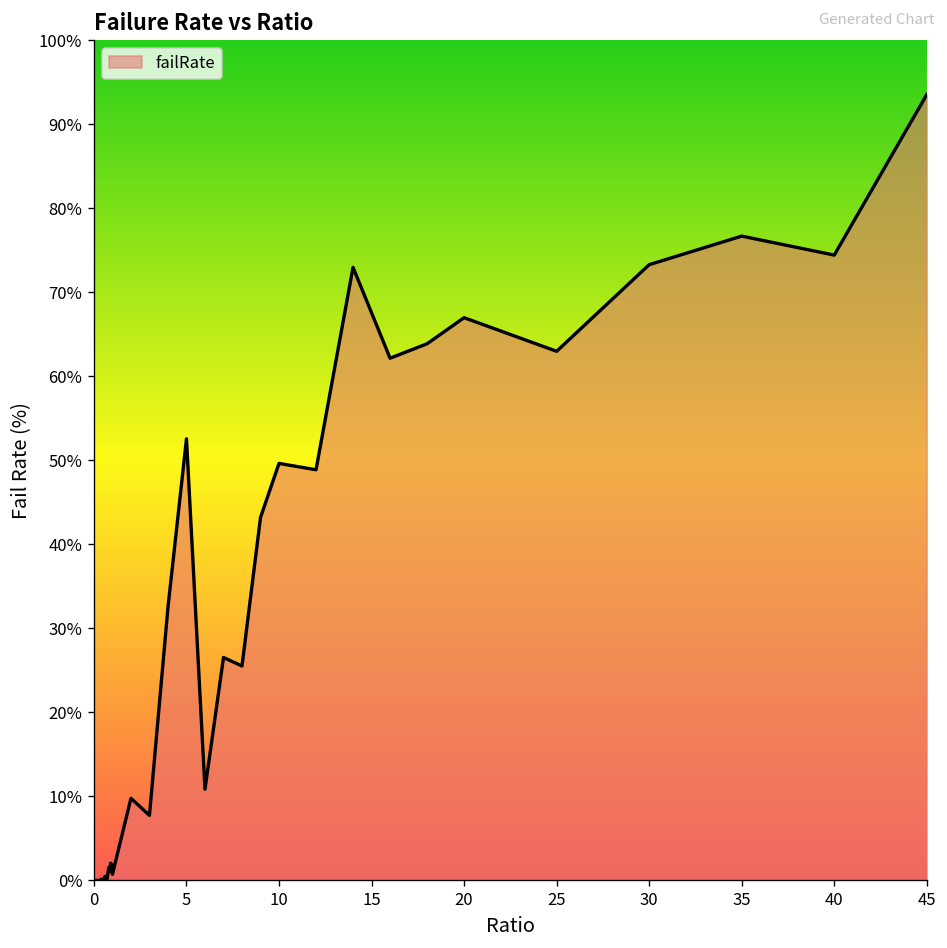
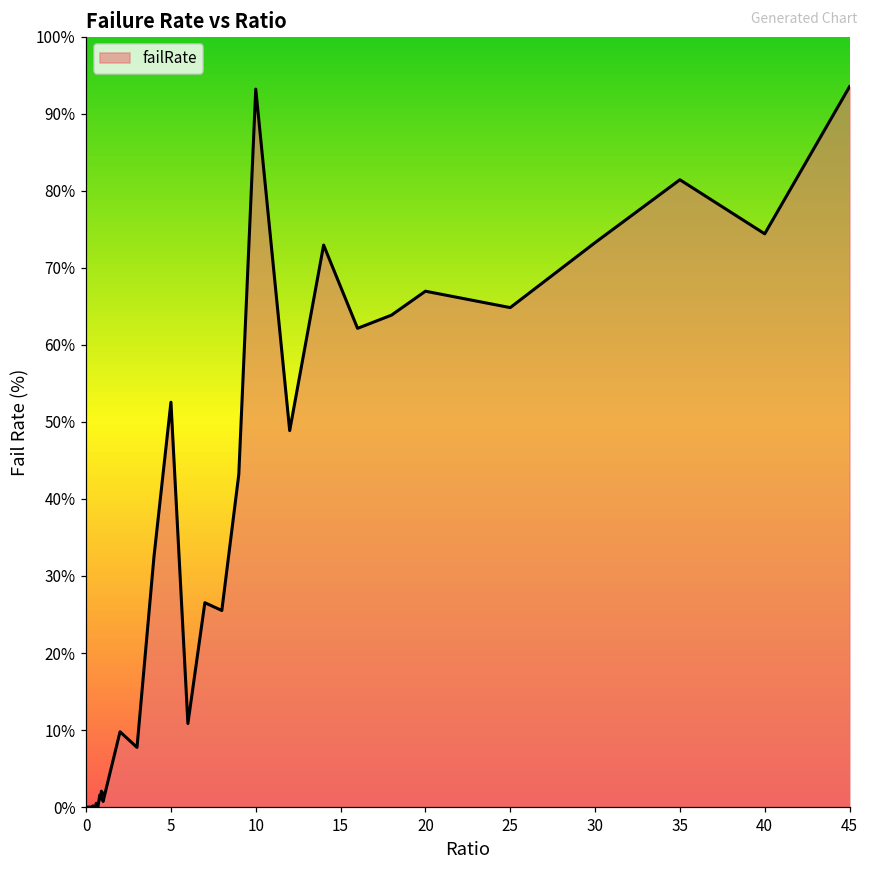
  {
    "0": "0%",
    "5": "53%",
-   "10": "50%",
+   "10": "93%",
    "20": "67%",
-   "25": "63%",
+   "25": "65%",
    "30": "73%",
-   "35": "77%",
+   "35": "81%",
    "40": "74%",
    "45": "94%"
  }
